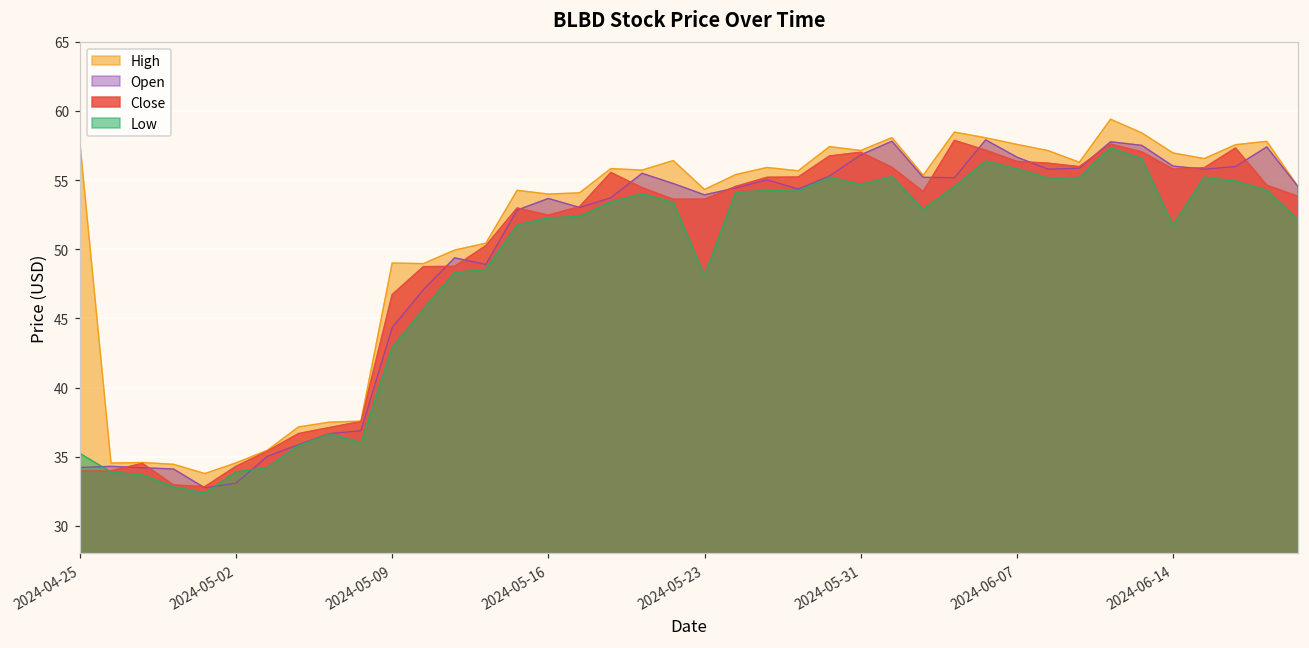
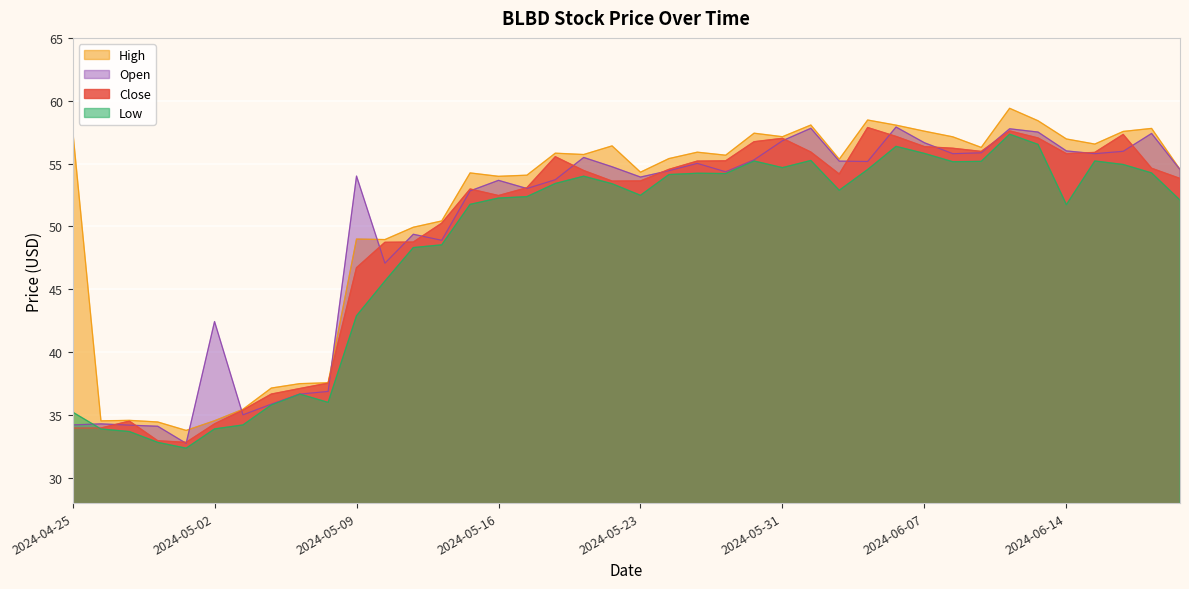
  {
    "High": {
      "2024-04-25": 57.8,
      "2024-05-02": 34.6,
      "2024-05-09": 49.0,
      "2024-05-16": 54.0,
      "2024-05-23": 54.3,
      "2024-06-07": 57.6,
      "2024-06-14": 57.0
    },
    "Open": {
      "2024-04-25": 34.2,
-     "2024-05-02": 33.1,
-     "2024-05-09": 44.3,
+     "2024-05-02": 42.4,
+     "2024-05-09": 54.0,
      "2024-05-16": 53.7,
      "2024-05-23": 53.9,
      "2024-06-07": 56.7,
      "2024-06-14": 56.0
    },
    "Close": {
      "2024-04-25": 34.0,
      "2024-05-02": 34.3,
      "2024-05-09": 46.7,
      "2024-05-23": 53.6,
      "2024-06-07": 56.4,
      "2024-06-14": 55.8
    },
    "Low": {
      "2024-04-25": 35.2,
      "2024-05-02": 33.9,
      "2024-05-09": 42.9,
-     "2024-05-23": 48.1,
+     "2024-05-23": 52.5,
      "2024-05-31": 54.7,
      "2024-06-07": 55.8,
      "2024-06-14": 51.7
    }
  }
